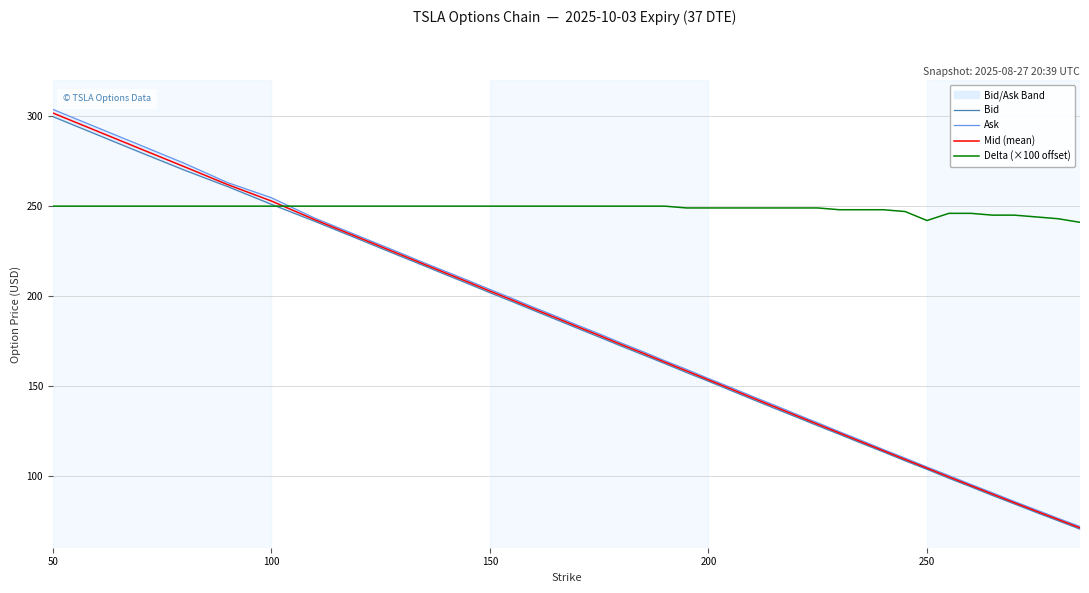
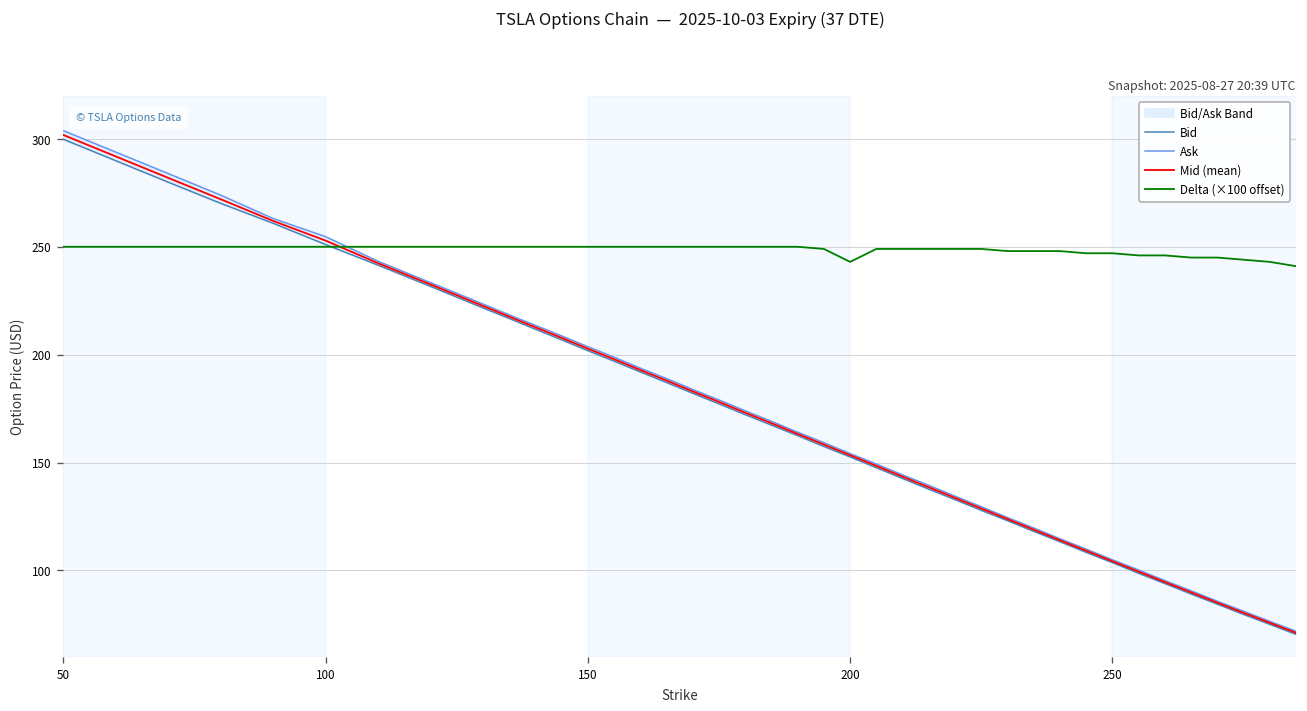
  {
    "Bid": {
      "50": 300
    },
    "Bid/Ask Band": {
      "50": 304,
      "100": 255
    },
    "Mid (mean)": {
      "50": 302,
      "100": 253
    },
    "Delta (×100 offset)": {
      "50": 250,
      "150": 250,
-     "200": 249,
-     "250": 242
+     "200": 243,
+     "250": 247
    }
  }
